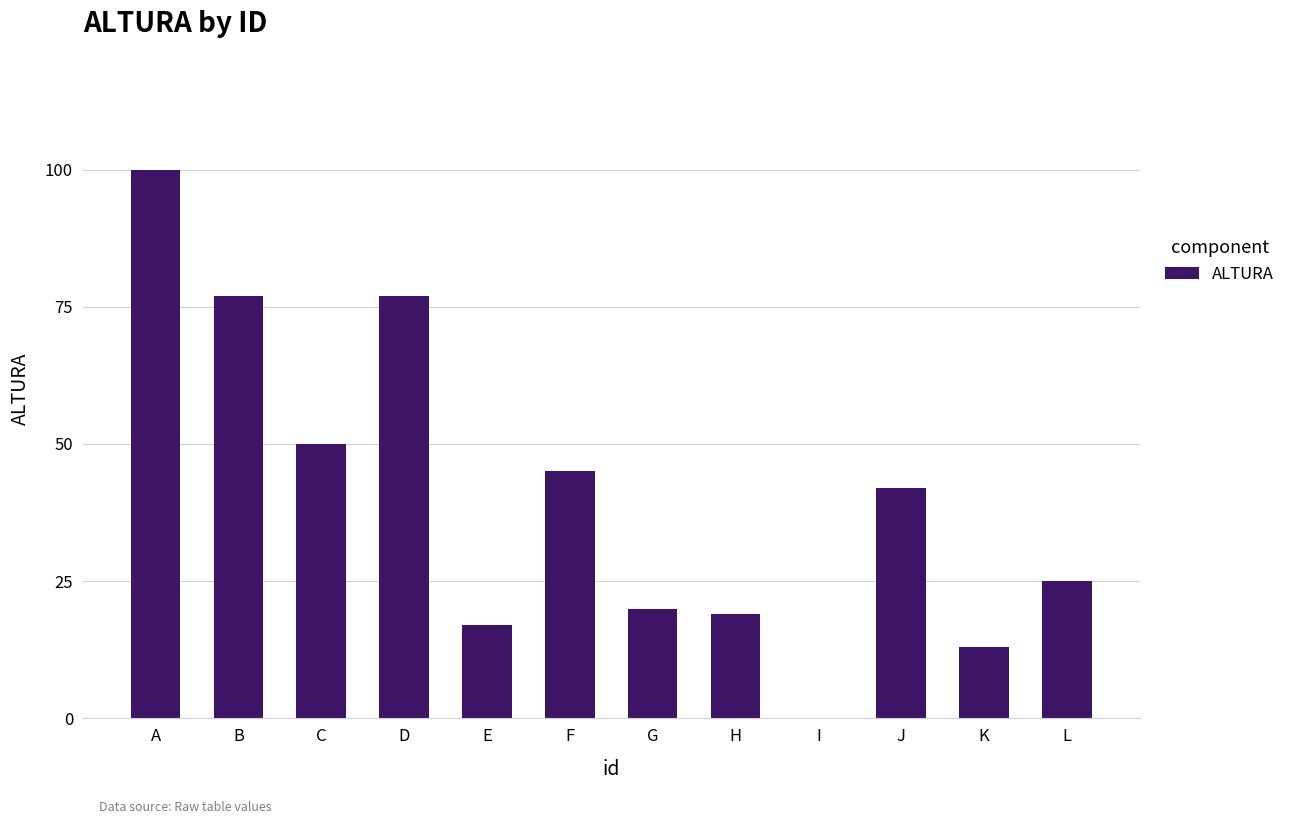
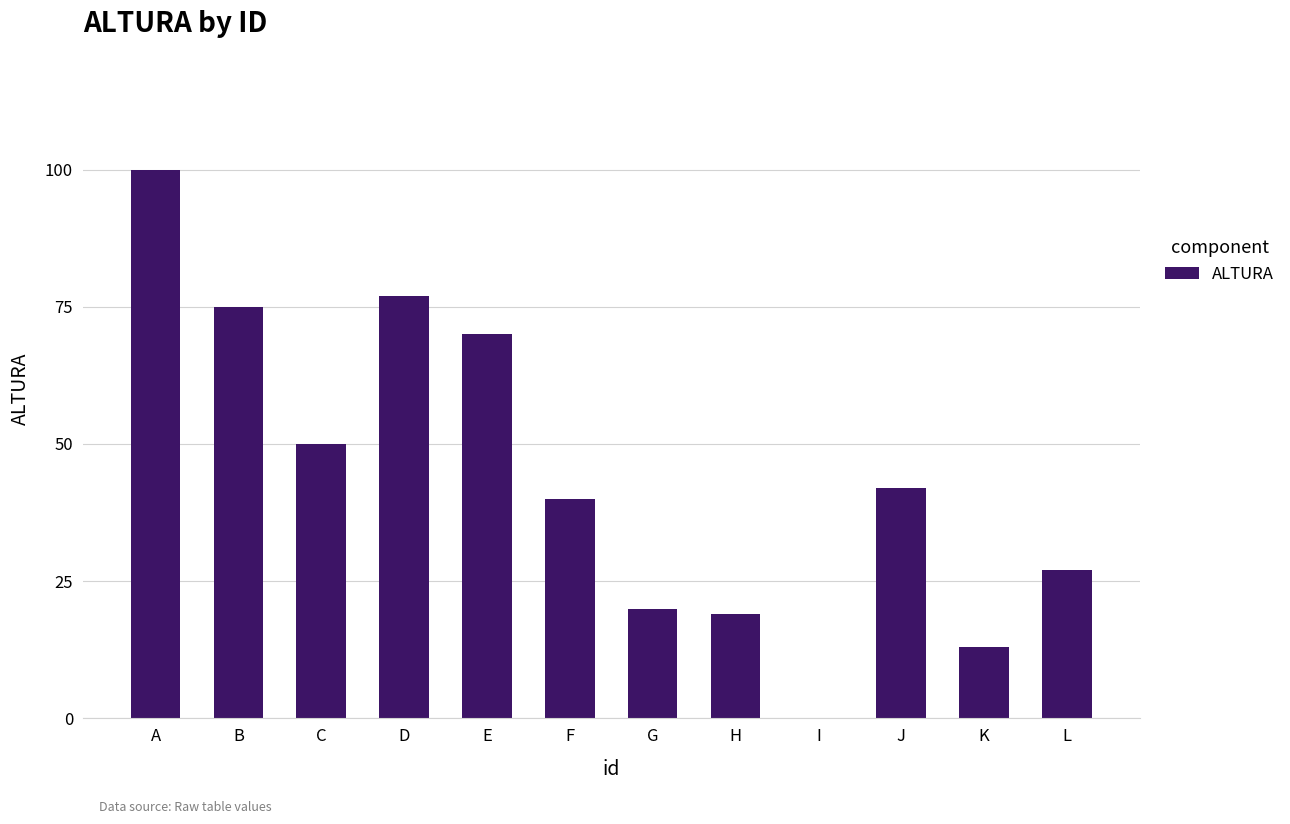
  {
    "A": 100,
-   "B": 77,
+   "B": 75,
    "C": 50,
    "D": 77,
-   "E": 17,
-   "F": 45,
+   "E": 70,
+   "F": 40,
    "G": 20,
    "H": 19,
    "I": 0,
    "J": 42,
    "K": 13,
-   "L": 25
+   "L": 27
  }
